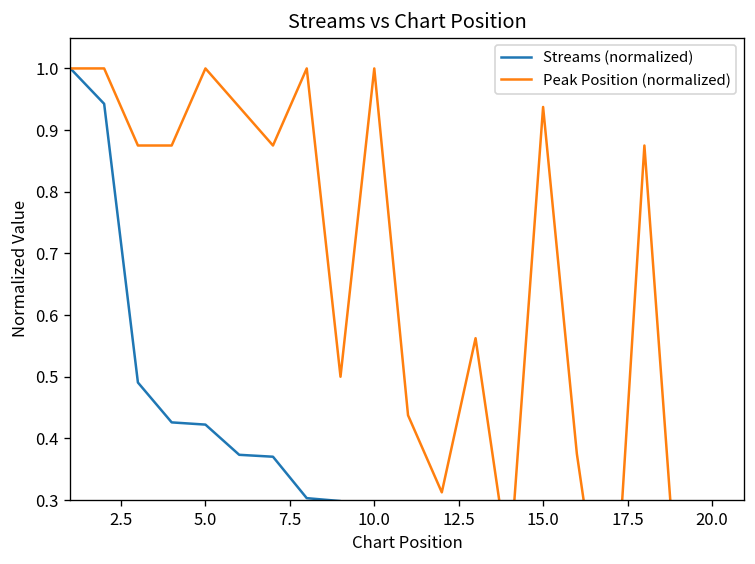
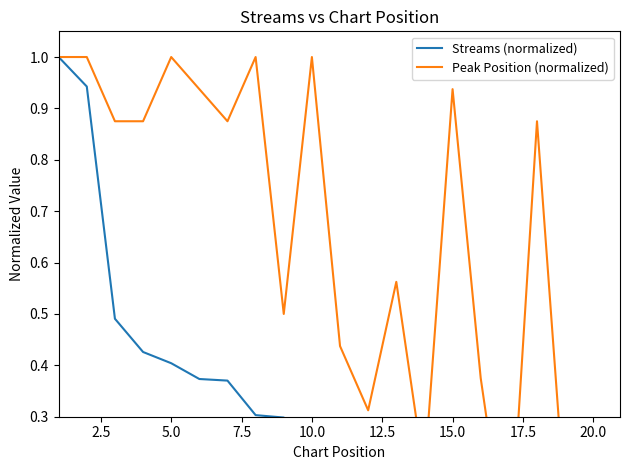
  {
    "Streams (normalized)": {
-     "5.0": 0.42
+     "5.0": 0.40
    },
    "Peak Position (normalized)": {
      "5.0": 1.00,
      "10.0": 1.00,
      "15.0": 0.94
    }
  }
